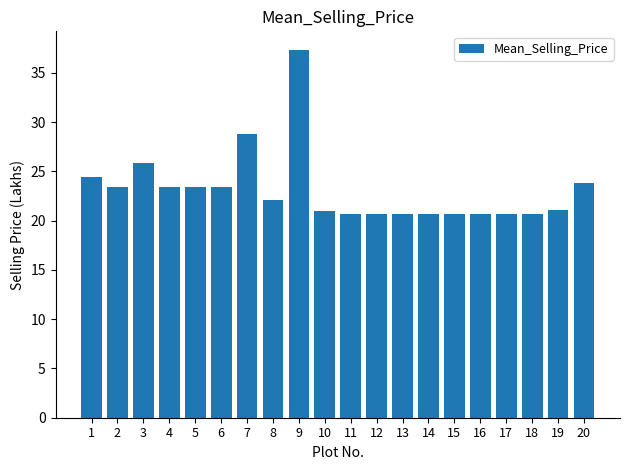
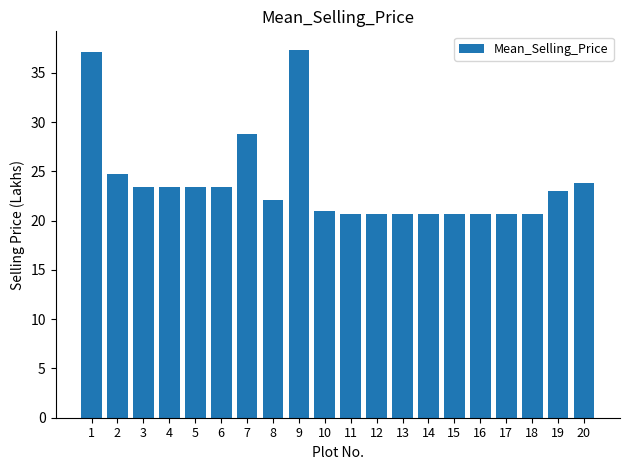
  {
-   "1": 24,
-   "2": 23,
-   "3": 26,
+   "1": 37,
+   "2": 25,
+   "3": 23,
    "4": 23,
    "5": 23,
    "6": 23,
    "7": 29,
    "8": 22,
    "9": 37,
    "10": 21,
    "11": 21,
    "12": 21,
    "13": 21,
    "14": 21,
    "15": 21,
    "16": 21,
    "17": 21,
    "18": 21,
-   "19": 21,
+   "19": 23,
    "20": 24
  }
